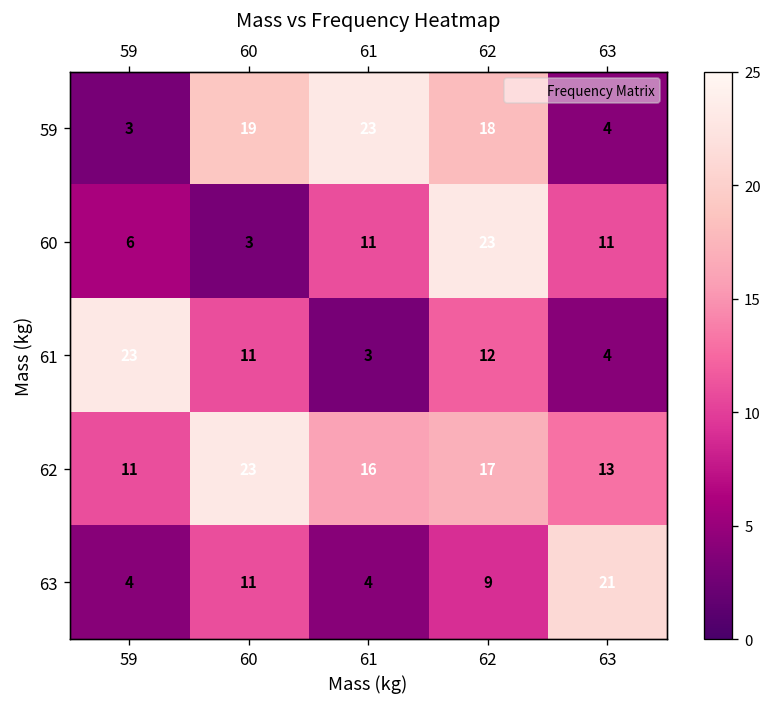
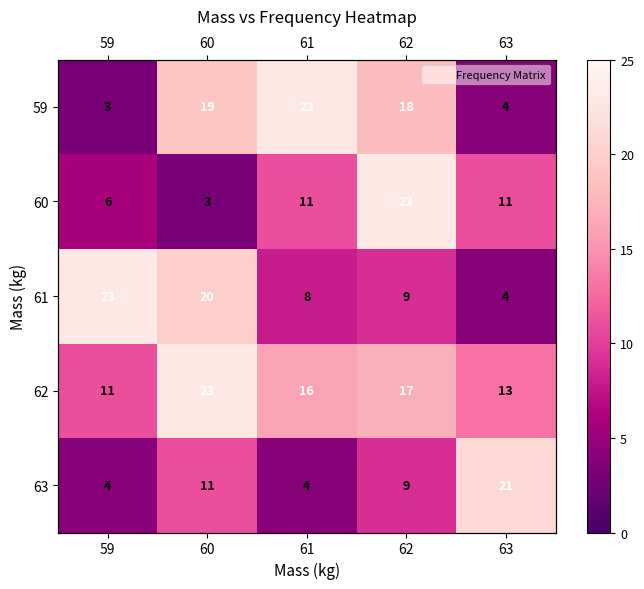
  {
    "59": {
      "59": 3,
      "60": 19,
      "62": 18,
      "63": 4
    },
    "60": {
      "59": 6,
      "60": 3,
      "61": 11,
      "63": 11
    },
    "61": {
-     "60": 11,
-     "61": 3,
-     "62": 12,
+     "60": 20,
+     "61": 8,
+     "62": 9,
      "63": 4
    },
    "62": {
      "59": 11,
      "61": 16,
      "62": 17,
      "63": 13
    },
    "63": {
      "59": 4,
      "60": 11,
      "61": 4,
      "62": 9
    }
  }
